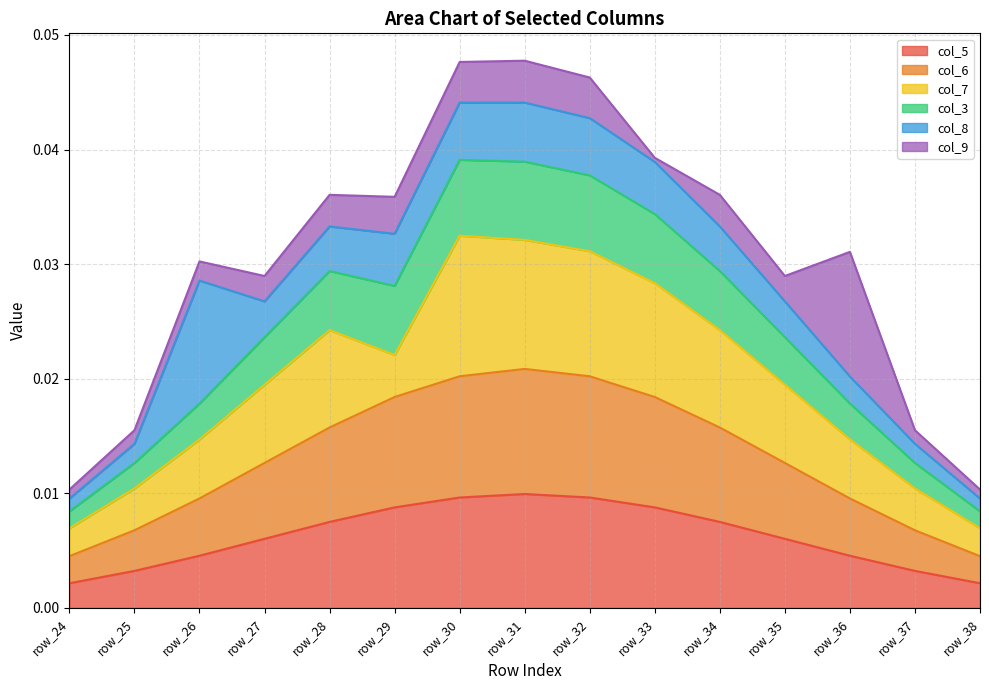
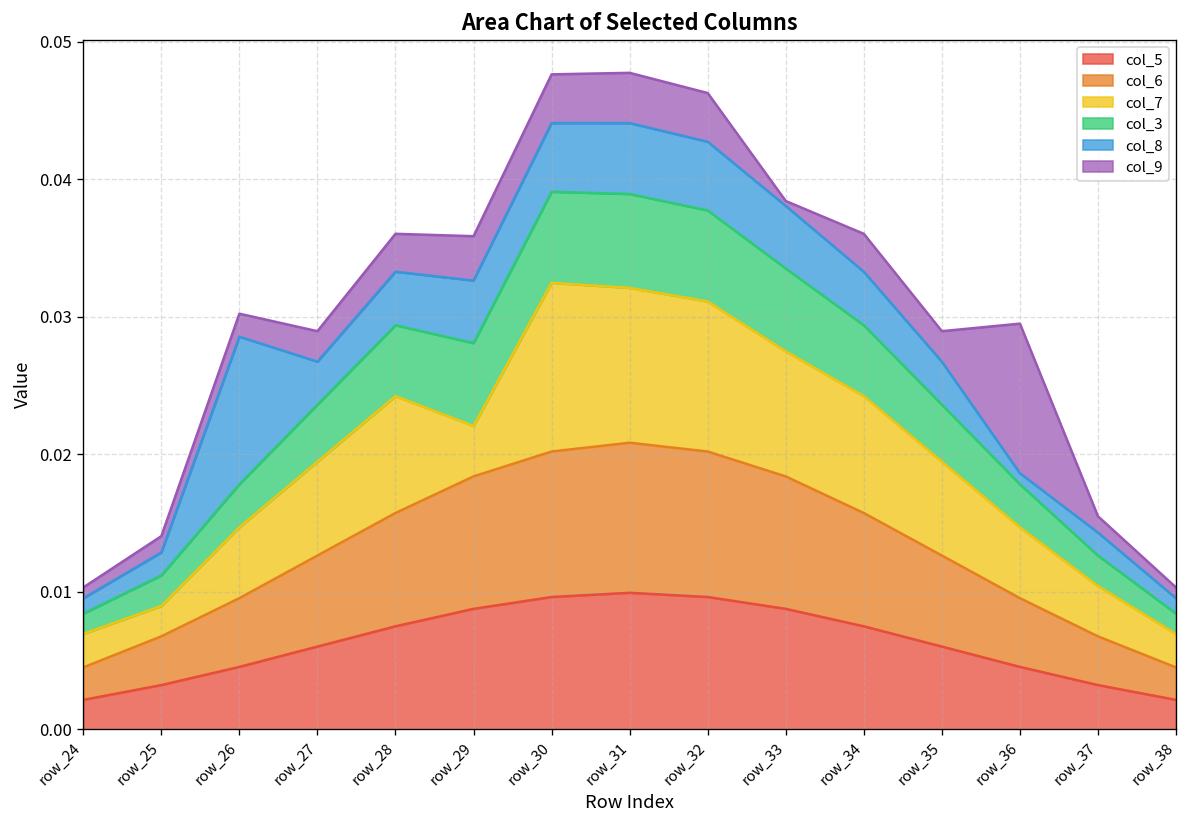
  {
    "col_7": {
      "row_24": 0.0024,
-     "row_25": 0.0037,
+     "row_25": 0.0022,
      "row_26": 0.0052,
      "row_27": 0.0068,
      "row_28": 0.0085,
      "row_29": 0.0037,
      "row_30": 0.0123,
      "row_31": 0.0113,
      "row_32": 0.0109,
-     "row_33": 0.0099,
+     "row_33": 0.0091,
      "row_34": 0.0085,
      "row_35": 0.0068,
      "row_36": 0.0052,
      "row_37": 0.0037,
      "row_38": 0.0024
    },
    "col_3": {
      "row_24": 0.0015,
      "row_25": 0.0022,
      "row_26": 0.0031,
      "row_27": 0.0041,
      "row_28": 0.0052,
      "row_29": 0.0060,
      "row_30": 0.0066,
      "row_31": 0.0068,
      "row_32": 0.0066,
      "row_33": 0.0060,
      "row_34": 0.0052,
      "row_35": 0.0041,
      "row_36": 0.0031,
      "row_37": 0.0022,
      "row_38": 0.0015
    },
    "col_8": {
      "row_24": 0.0011,
      "row_25": 0.0017,
      "row_26": 0.0107,
      "row_27": 0.0031,
      "row_28": 0.0039,
      "row_29": 0.0045,
      "row_30": 0.0050,
      "row_31": 0.0052,
      "row_32": 0.0050,
      "row_33": 0.0045,
      "row_34": 0.0039,
      "row_35": 0.0031,
-     "row_36": 0.0024,
+     "row_36": 0.0008,
      "row_37": 0.0017,
      "row_38": 0.0011
    },
    "col_9": {
      "row_24": 0.0008,
      "row_25": 0.0012,
      "row_26": 0.0017,
      "row_27": 0.0022,
      "row_28": 0.0028,
      "row_29": 0.0032,
      "row_30": 0.0035,
      "row_31": 0.0037,
      "row_32": 0.0035,
      "row_33": 0.0004,
      "row_34": 0.0028,
      "row_35": 0.0022,
      "row_36": 0.0109,
      "row_37": 0.0012,
      "row_38": 0.0008
    }
  }
